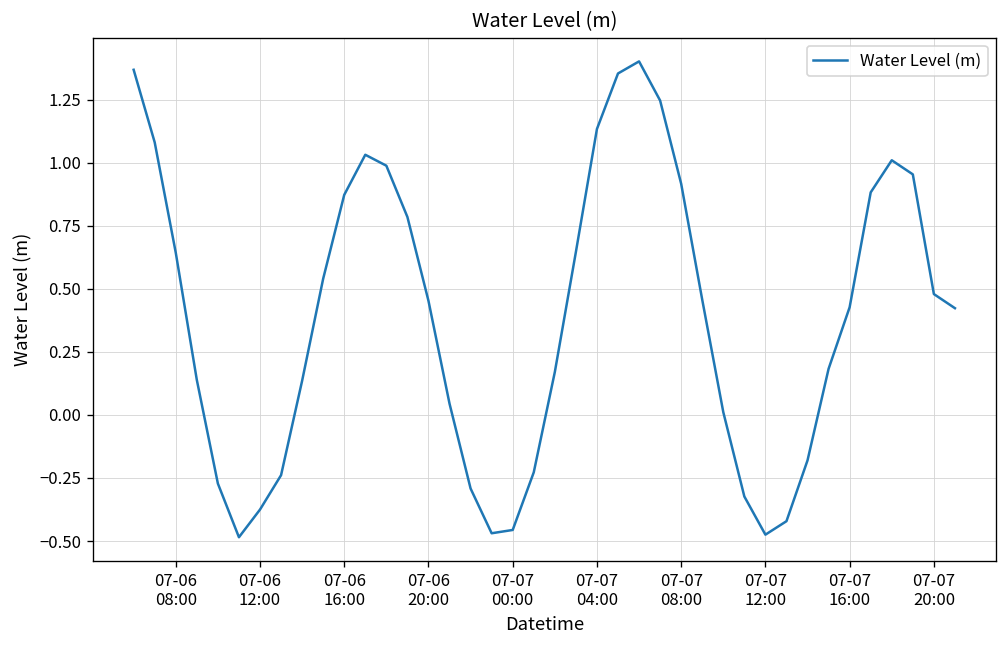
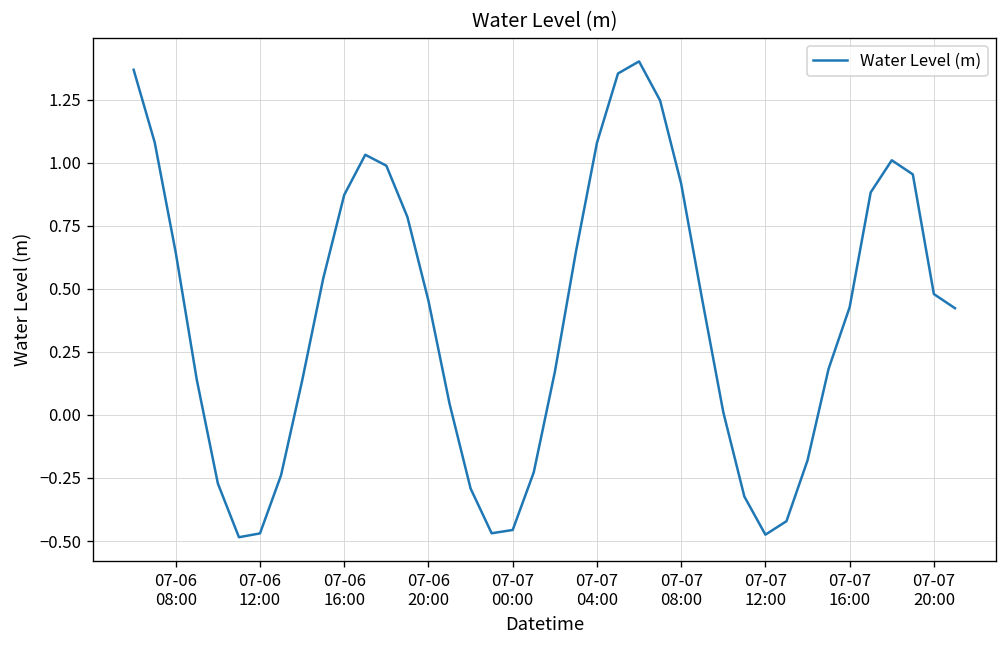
  {
    "07-06 08:00": 0.64,
-   "07-06 12:00": -0.38,
+   "07-06 12:00": -0.47,
    "07-06 16:00": 0.87,
    "07-06 20:00": 0.45,
    "07-07 00:00": -0.46,
-   "07-07 04:00": 1.13,
+   "07-07 04:00": 1.08,
    "07-07 08:00": 0.92,
    "07-07 12:00": -0.47,
    "07-07 16:00": 0.43,
    "07-07 20:00": 0.48
  }
